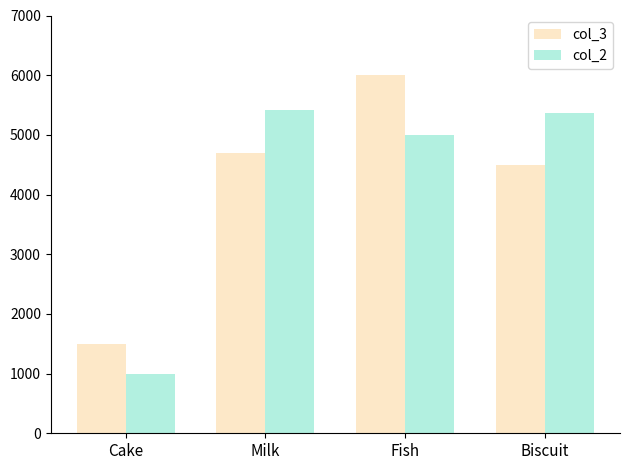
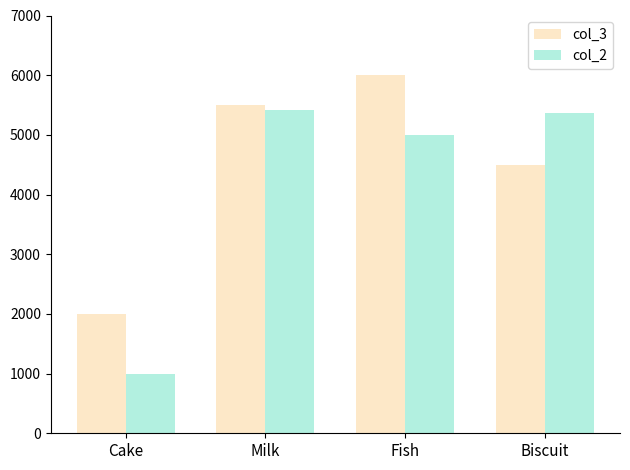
  {
    "col_3": {
-     "Cake": 1500,
-     "Milk": 4700,
+     "Cake": 2000,
+     "Milk": 5500,
      "Fish": 6000,
      "Biscuit": 4500
    },
    "col_2": {
      "Cake": 1000,
      "Milk": 5400,
      "Fish": 5000,
      "Biscuit": 5400
    }
  }
